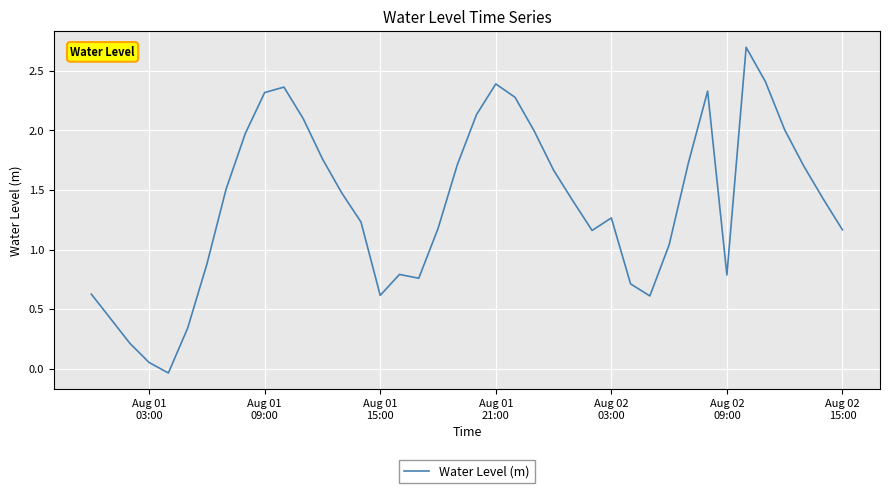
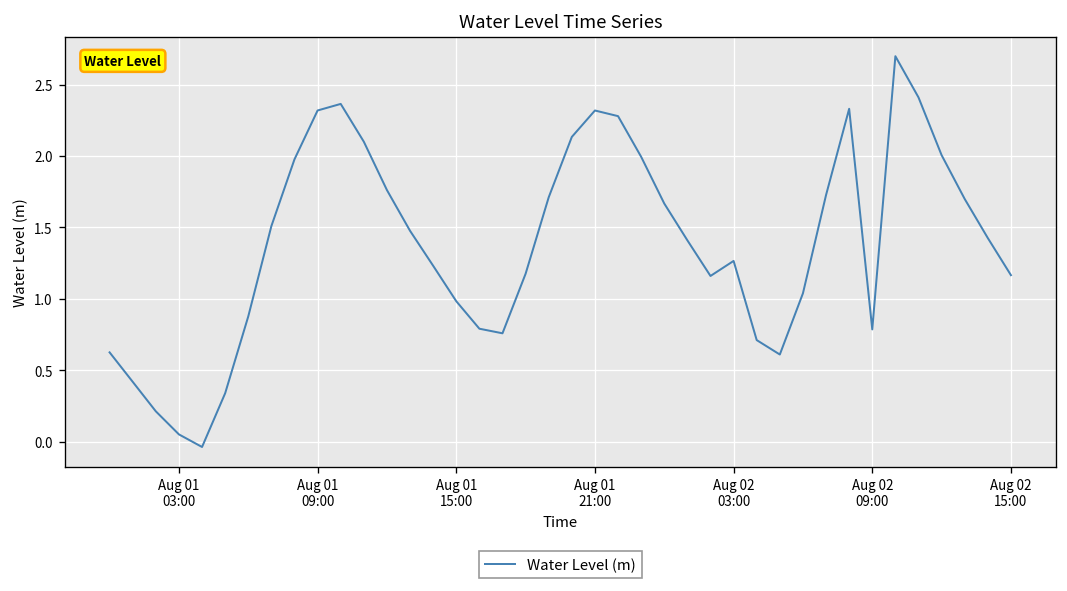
  {
    "Aug 01 03:00": 0.05,
    "Aug 01 09:00": 2.32,
-   "Aug 01 15:00": 0.62,
-   "Aug 01 21:00": 2.39,
+   "Aug 01 15:00": 0.98,
+   "Aug 01 21:00": 2.32,
    "Aug 02 03:00": 1.27,
    "Aug 02 09:00": 0.79,
    "Aug 02 15:00": 1.17
  }
